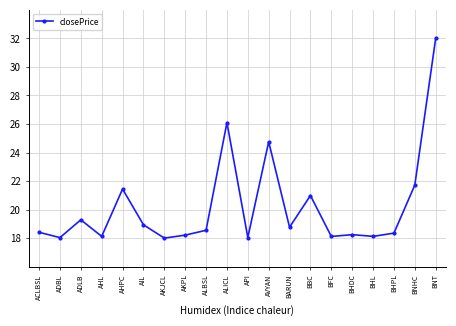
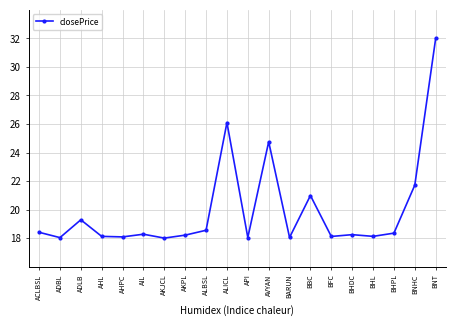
  {
    "ACLBSL": 18.4,
    "ADBL": 18.0,
    "ADLB": 19.3,
    "AHL": 18.1,
-   "AHPC": 21.4,
-   "AIL": 18.9,
+   "AHPC": 18.1,
+   "AIL": 18.3,
    "AKJCL": 18.0,
    "AKPL": 18.2,
    "ALBSL": 18.5,
    "ALICL": 26.1,
    "API": 18.0,
    "AVYAN": 24.8,
-   "BARUN": 18.8,
+   "BARUN": 18.0,
    "BBC": 21.0,
    "BFC": 18.1,
    "BHDC": 18.2,
    "BHL": 18.1,
    "BHPL": 18.3,
    "BNHC": 21.7,
    "BNT": 32.0
  }
